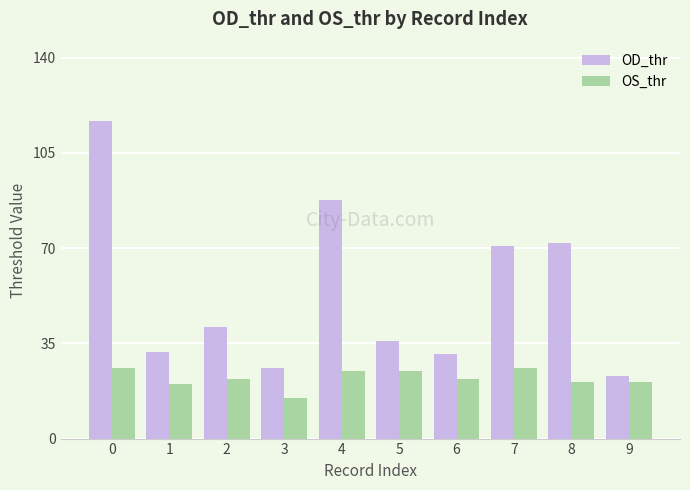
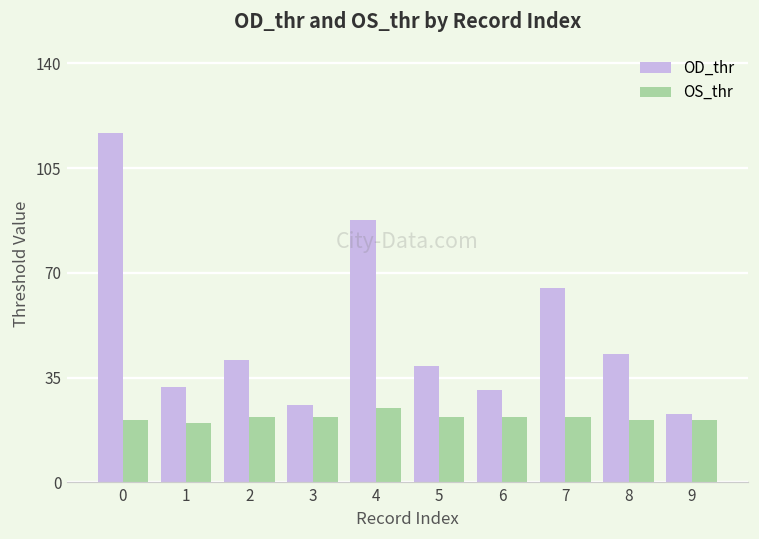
  {
    "OD_thr": {
      "0": 117,
      "1": 32,
      "2": 41,
      "3": 26,
      "4": 88,
-     "5": 36,
+     "5": 39,
      "6": 31,
-     "7": 71,
-     "8": 72,
+     "7": 65,
+     "8": 43,
      "9": 23
    },
    "OS_thr": {
-     "0": 26,
+     "0": 21,
      "1": 20,
      "2": 22,
-     "3": 15,
+     "3": 22,
      "4": 25,
-     "5": 25,
+     "5": 22,
      "6": 22,
-     "7": 26,
+     "7": 22,
      "8": 21,
      "9": 21
    }
  }
